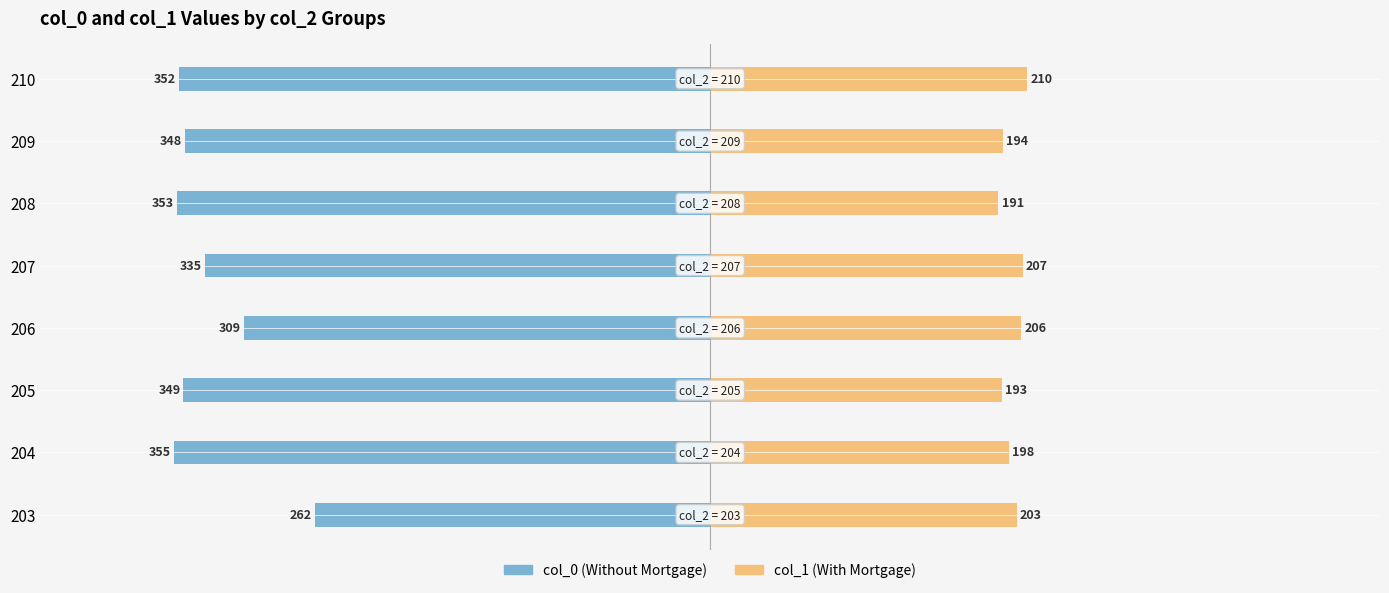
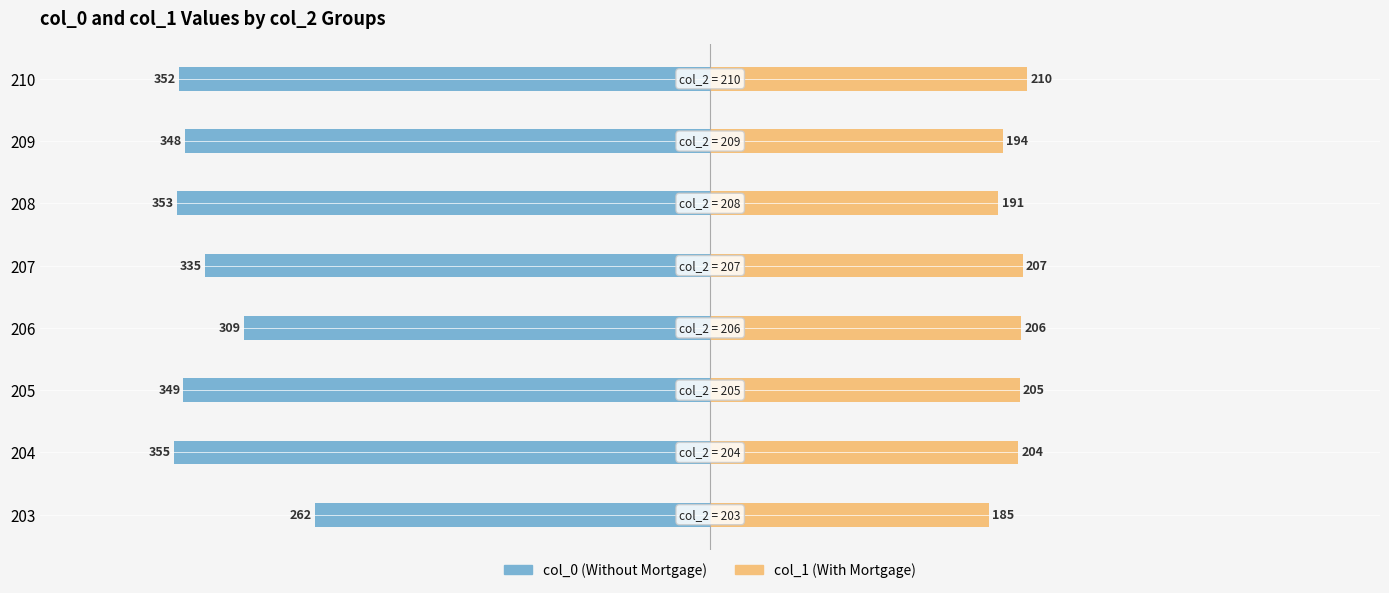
  {
    "col_1 (With Mortgage)": {
      "210": 210,
      "209": 194,
      "208": 191,
      "207": 207,
      "206": 206,
-     "205": 193,
-     "204": 198,
-     "203": 203
+     "205": 205,
+     "204": 204,
+     "203": 185
    }
  }
